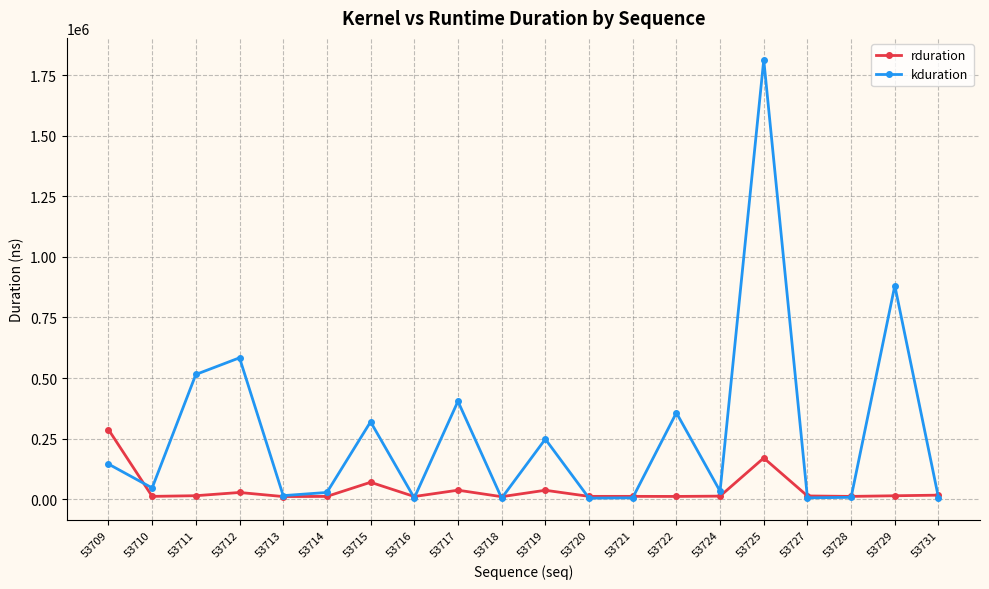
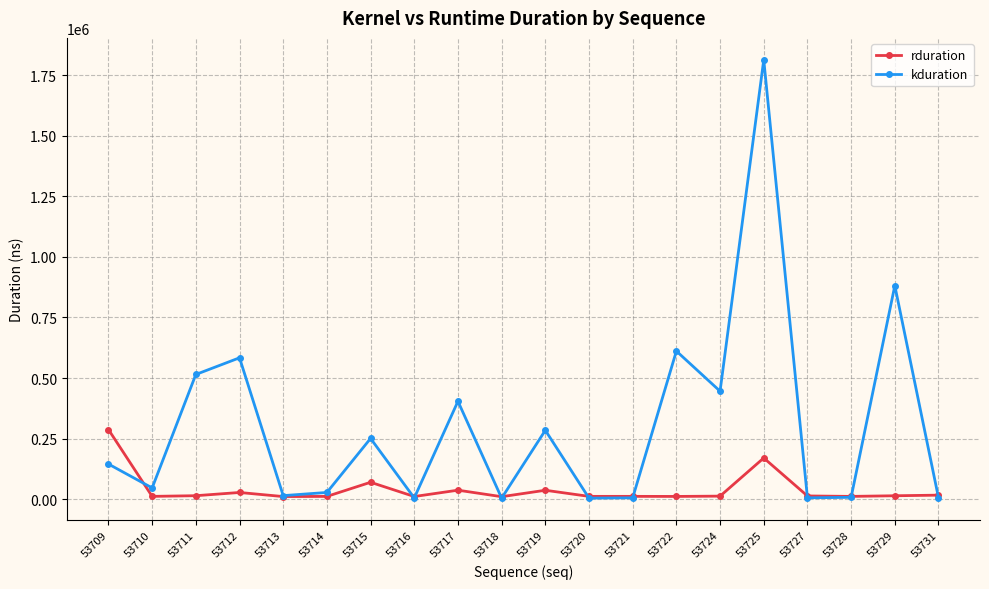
  {
    "rduration": {
      "53709": 290000,
      "53710": 10000,
      "53711": 10000,
      "53712": 30000,
      "53714": 10000,
      "53715": 70000,
      "53717": 40000,
      "53719": 40000,
      "53722": 10000,
      "53724": 10000,
      "53725": 170000,
      "53729": 10000,
      "53731": 20000
    },
    "kduration": {
      "53709": 150000,
      "53710": 50000,
      "53711": 510000,
      "53712": 580000,
      "53714": 30000,
-     "53715": 320000,
+     "53715": 250000,
      "53717": 400000,
-     "53719": 250000,
-     "53722": 360000,
-     "53724": 30000,
+     "53719": 280000,
+     "53722": 610000,
+     "53724": 450000,
      "53725": 1810000,
      "53729": 880000,
      "53731": 10000
    }
  }
